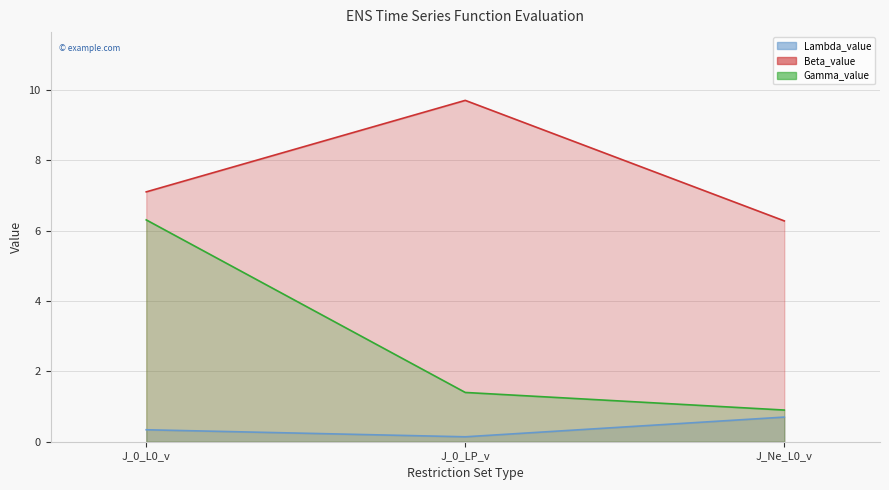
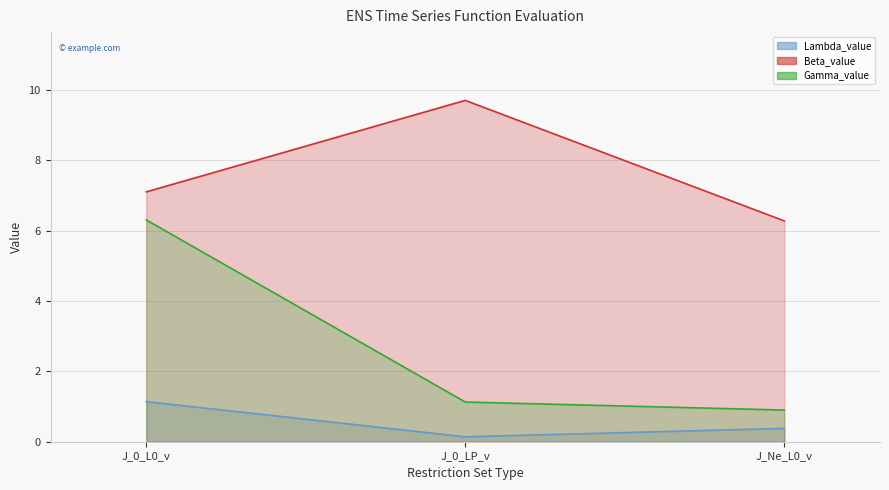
  {
    "Lambda_value": {
-     "J_0_L0_v": 0.3,
+     "J_0_L0_v": 1.1,
      "J_0_LP_v": 0.1,
-     "J_Ne_L0_v": 0.7
+     "J_Ne_L0_v": 0.4
    },
    "Beta_value": {
      "J_0_L0_v": 7.1,
      "J_0_LP_v": 9.7,
      "J_Ne_L0_v": 6.3
    },
    "Gamma_value": {
      "J_0_L0_v": 6.3,
-     "J_0_LP_v": 1.4,
+     "J_0_LP_v": 1.1,
      "J_Ne_L0_v": 0.9
    }
  }
